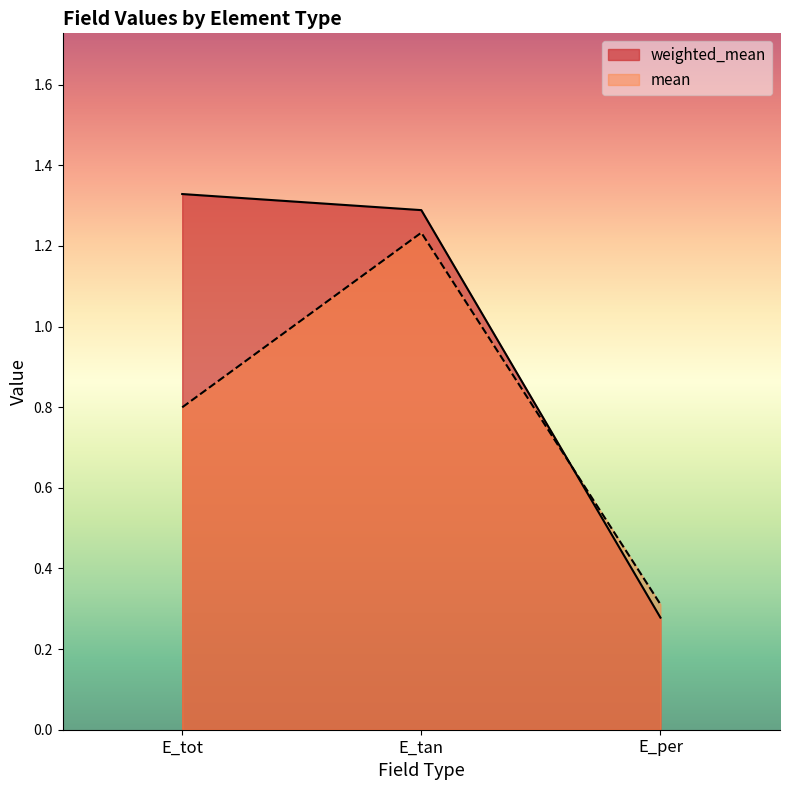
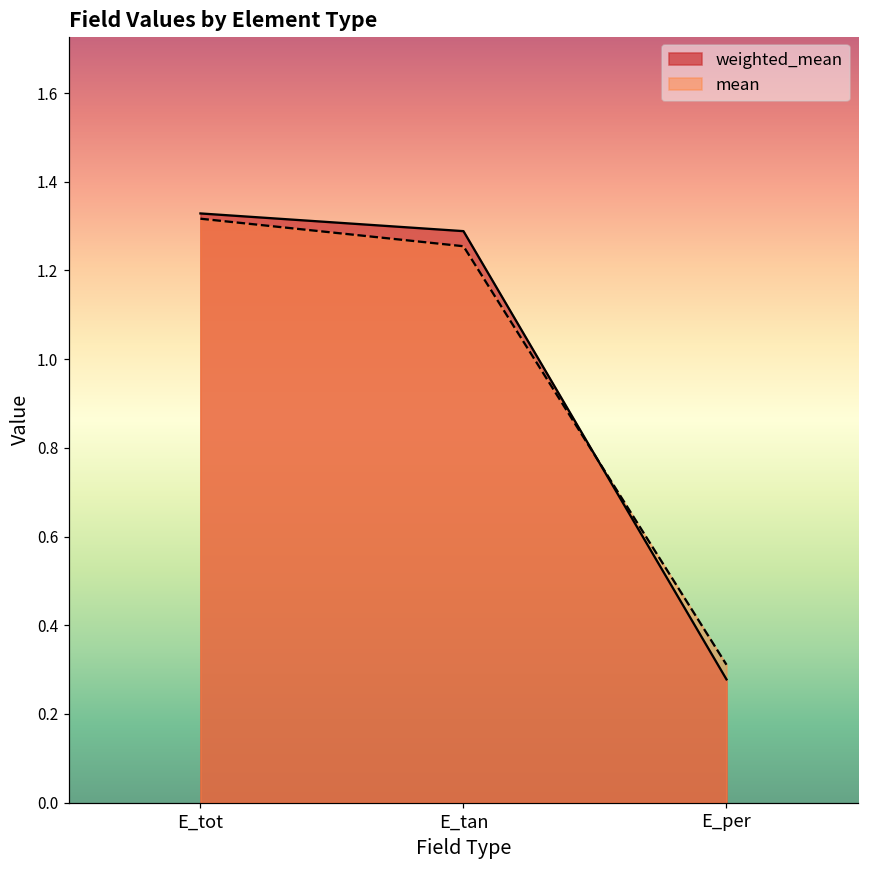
  {
    "weighted_mean": {
      "E_tot": 1.33,
      "E_tan": 1.29,
      "E_per": 0.28
    },
    "mean": {
-     "E_tot": 0.80,
-     "E_tan": 1.23,
+     "E_tot": 1.32,
+     "E_tan": 1.25,
      "E_per": 0.31
    }
  }
